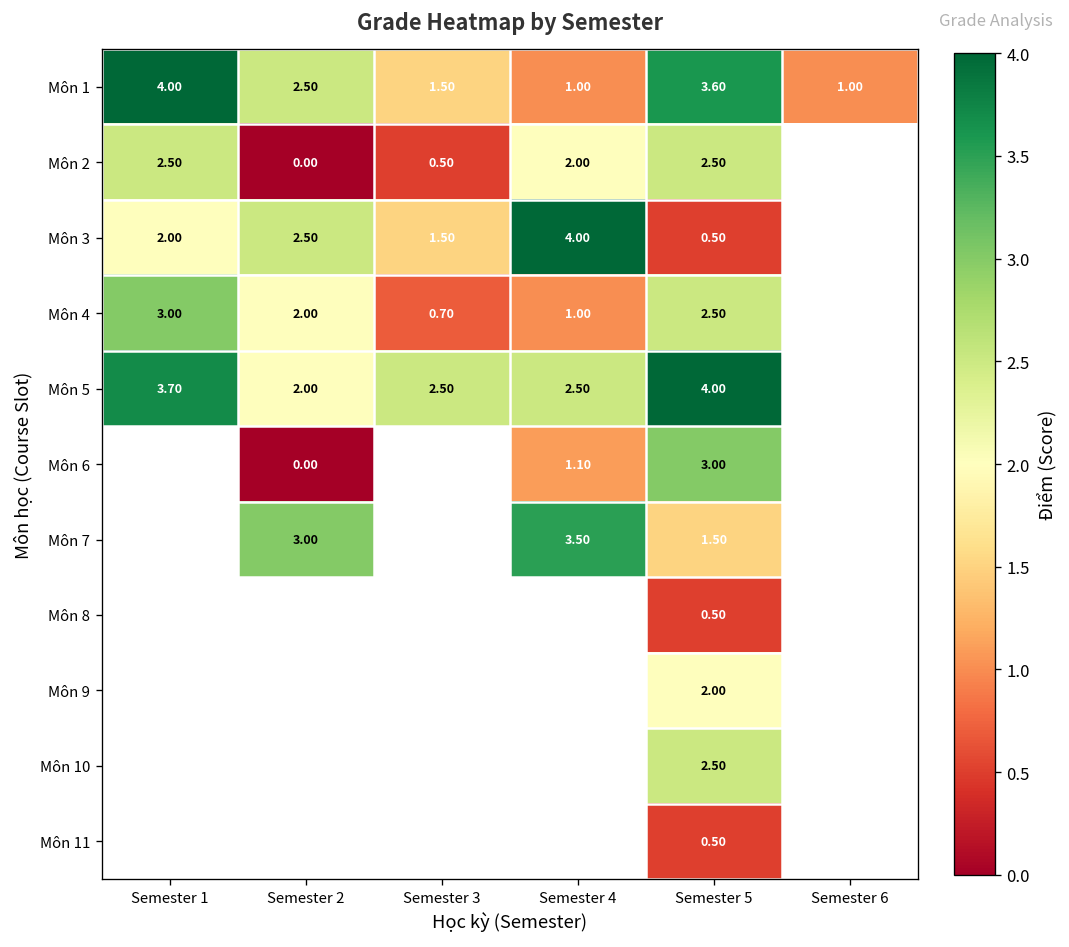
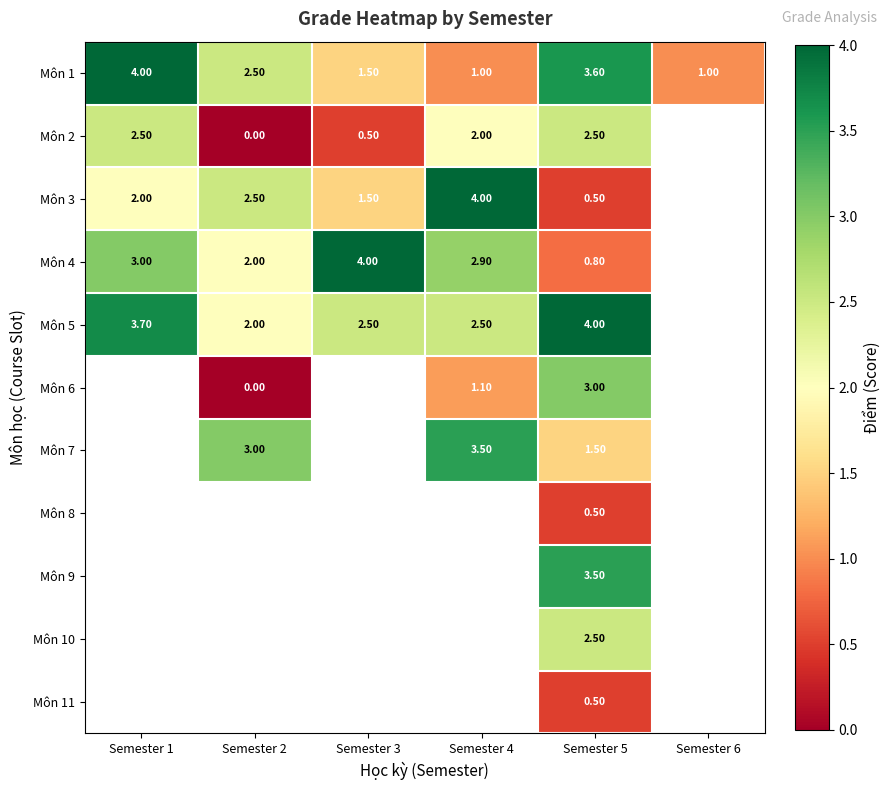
  {
    "Môn 1": {
      "Semester 1": 4.00,
      "Semester 2": 2.50,
      "Semester 3": 1.50,
      "Semester 4": 1.00,
      "Semester 5": 3.60,
      "Semester 6": 1.00
    },
    "Môn 2": {
      "Semester 1": 2.50,
      "Semester 2": 0.00,
      "Semester 3": 0.50,
      "Semester 4": 2.00,
      "Semester 5": 2.50
    },
    "Môn 3": {
      "Semester 1": 2.00,
      "Semester 2": 2.50,
      "Semester 3": 1.50,
      "Semester 4": 4.00,
      "Semester 5": 0.50
    },
    "Môn 4": {
      "Semester 1": 3.00,
      "Semester 2": 2.00,
-     "Semester 3": 0.70,
-     "Semester 4": 1.00,
-     "Semester 5": 2.50
+     "Semester 3": 4.00,
+     "Semester 4": 2.90,
+     "Semester 5": 0.80
    },
    "Môn 5": {
      "Semester 1": 3.70,
      "Semester 2": 2.00,
      "Semester 3": 2.50,
      "Semester 4": 2.50,
      "Semester 5": 4.00
    },
    "Môn 6": {
      "Semester 2": 0.00,
      "Semester 4": 1.10,
      "Semester 5": 3.00
    },
    "Môn 7": {
      "Semester 2": 3.00,
      "Semester 4": 3.50,
      "Semester 5": 1.50
    },
    "Môn 8": {
      "Semester 5": 0.50
    },
    "Môn 9": {
-     "Semester 5": 2.00
+     "Semester 5": 3.50
    },
    "Môn 10": {
      "Semester 5": 2.50
    },
    "Môn 11": {
      "Semester 5": 0.50
    }
  }
